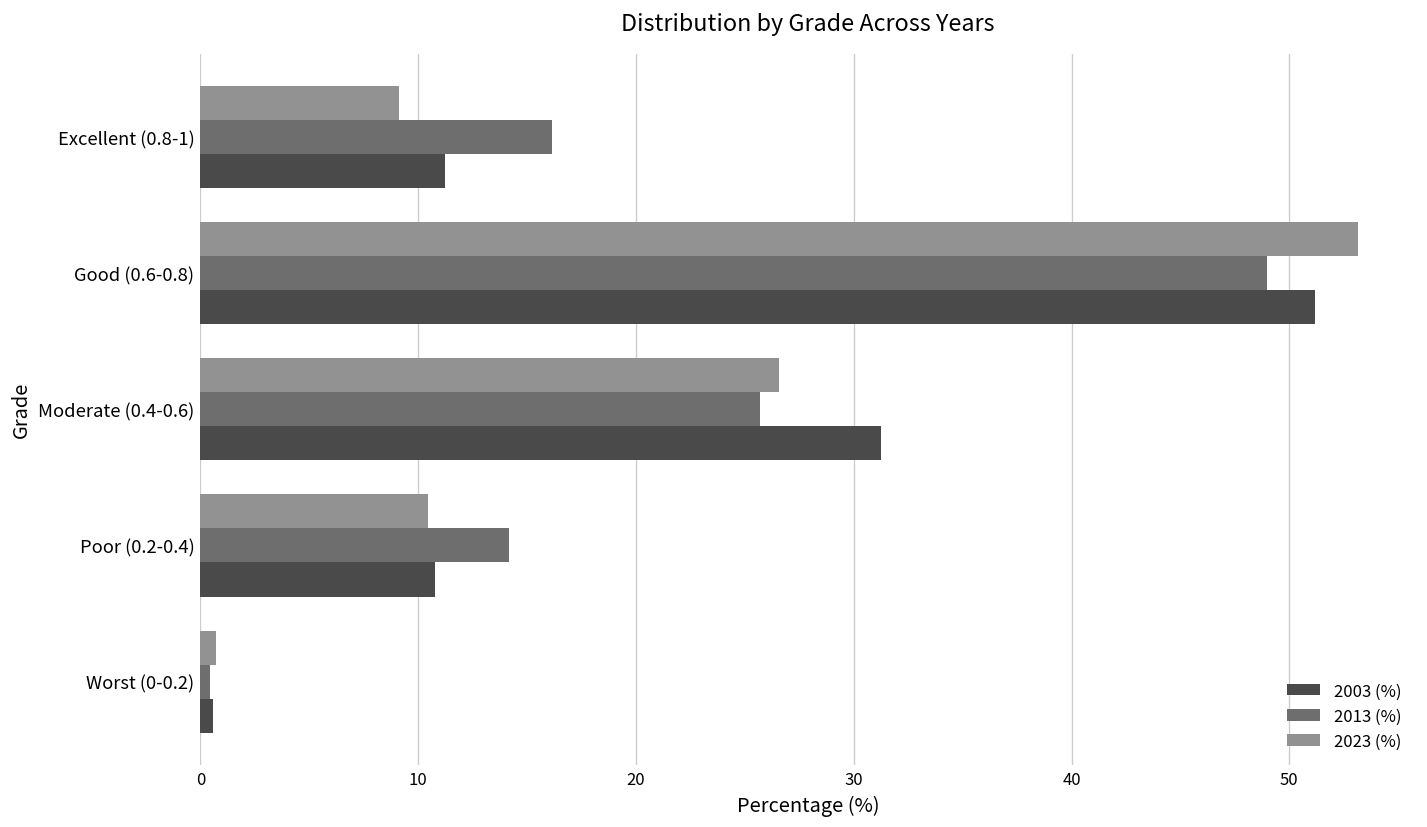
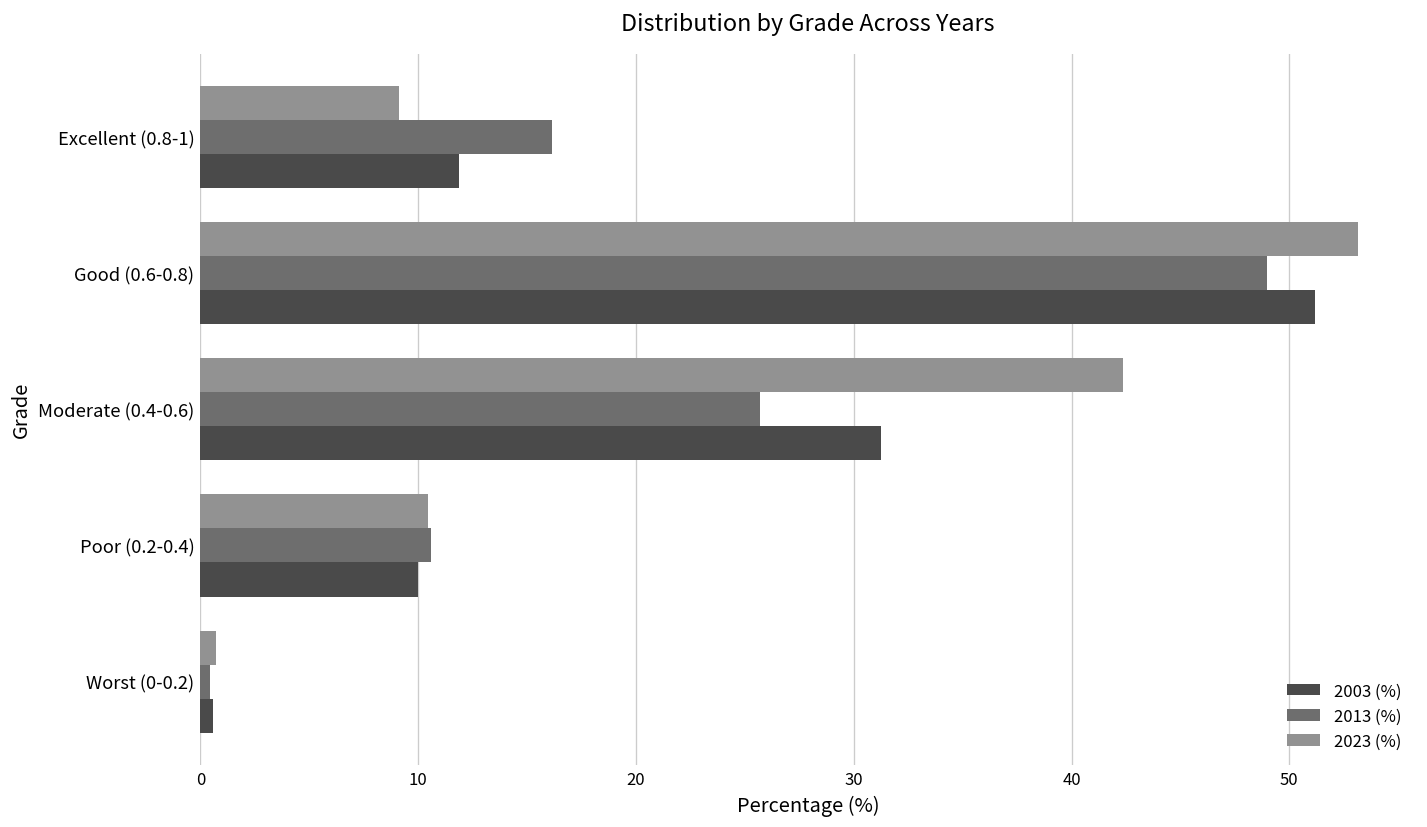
  {
    "2003 (%)": {
-     "Excellent (0.8-1)": 11.2,
+     "Excellent (0.8-1)": 11.9,
      "Good (0.6-0.8)": 51.2,
      "Moderate (0.4-0.6)": 31.2,
-     "Poor (0.2-0.4)": 10.8,
+     "Poor (0.2-0.4)": 10.0,
      "Worst (0-0.2)": 0.6
    },
    "2013 (%)": {
      "Excellent (0.8-1)": 16.1,
      "Good (0.6-0.8)": 49.0,
      "Moderate (0.4-0.6)": 25.7,
-     "Poor (0.2-0.4)": 14.2,
+     "Poor (0.2-0.4)": 10.6,
      "Worst (0-0.2)": 0.5
    },
    "2023 (%)": {
      "Excellent (0.8-1)": 9.1,
      "Good (0.6-0.8)": 53.2,
-     "Moderate (0.4-0.6)": 26.6,
+     "Moderate (0.4-0.6)": 42.4,
      "Poor (0.2-0.4)": 10.4,
      "Worst (0-0.2)": 0.7
    }
  }
